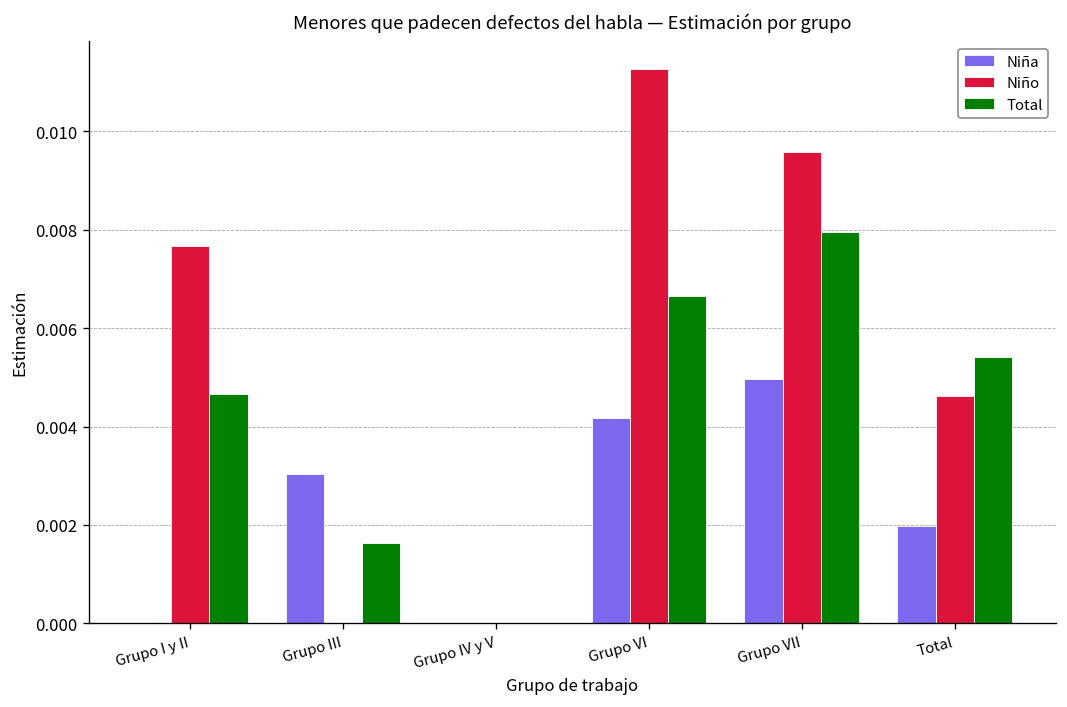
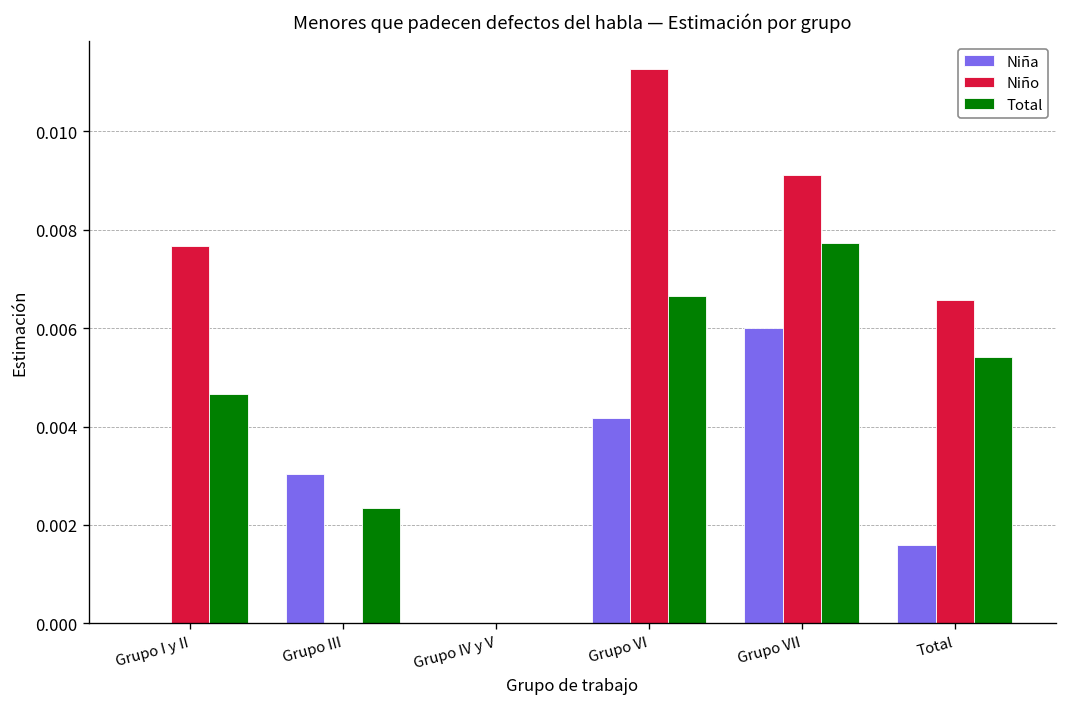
  {
    "Niña": {
      "Grupo I y II": 0.0000,
      "Grupo III": 0.0030,
      "Grupo IV y V": 0.0000,
      "Grupo VI": 0.0042,
-     "Grupo VII": 0.0050,
-     "Total": 0.0020
+     "Grupo VII": 0.0060,
+     "Total": 0.0016
    },
    "Niño": {
      "Grupo I y II": 0.0077,
      "Grupo III": 0.0000,
      "Grupo IV y V": 0.0000,
      "Grupo VI": 0.0113,
-     "Grupo VII": 0.0096,
-     "Total": 0.0046
+     "Grupo VII": 0.0091,
+     "Total": 0.0066
    },
    "Total": {
      "Grupo I y II": 0.0047,
-     "Grupo III": 0.0016,
+     "Grupo III": 0.0023,
      "Grupo IV y V": 0.0000,
      "Grupo VI": 0.0067,
-     "Grupo VII": 0.0080,
+     "Grupo VII": 0.0077,
      "Total": 0.0054
    }
  }
